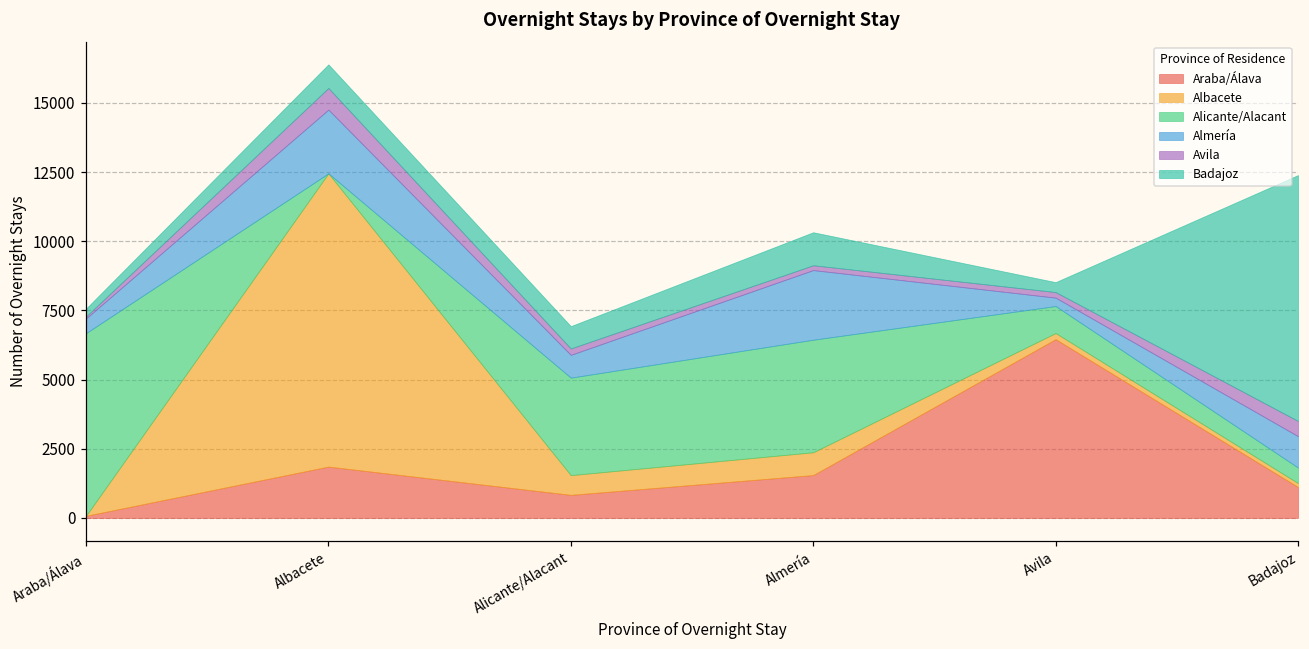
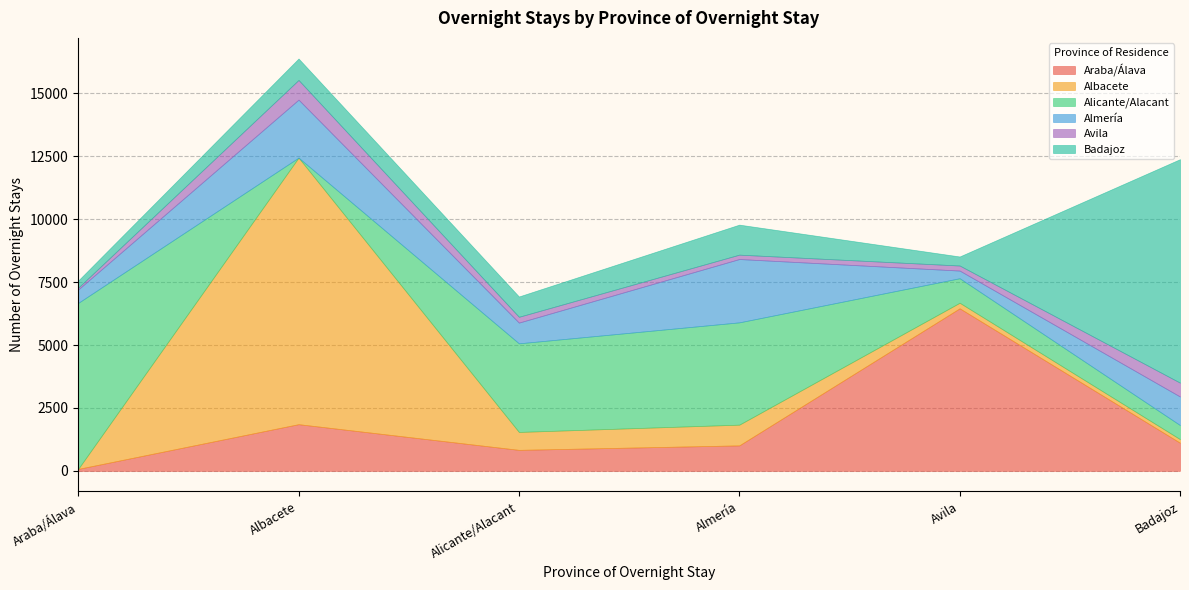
  {
    "Araba/Álava": {
      "Albacete": 1900,
      "Alicante/Alacant": 800,
-     "Almería": 1500,
+     "Almería": 1000,
      "Avila": 6500,
      "Badajoz": 1100
    },
    "Albacete": {
      "Alicante/Alacant": 700,
      "Almería": 800,
      "Avila": 200,
      "Badajoz": 100
    },
    "Almería": {
      "Albacete": 2300,
      "Alicante/Alacant": 800,
      "Almería": 2500,
      "Avila": 300,
      "Badajoz": 1100
    },
    "Avila": {
      "Albacete": 800,
      "Alicante/Alacant": 200,
      "Almería": 200,
      "Avila": 200,
      "Badajoz": 600
    }
  }
